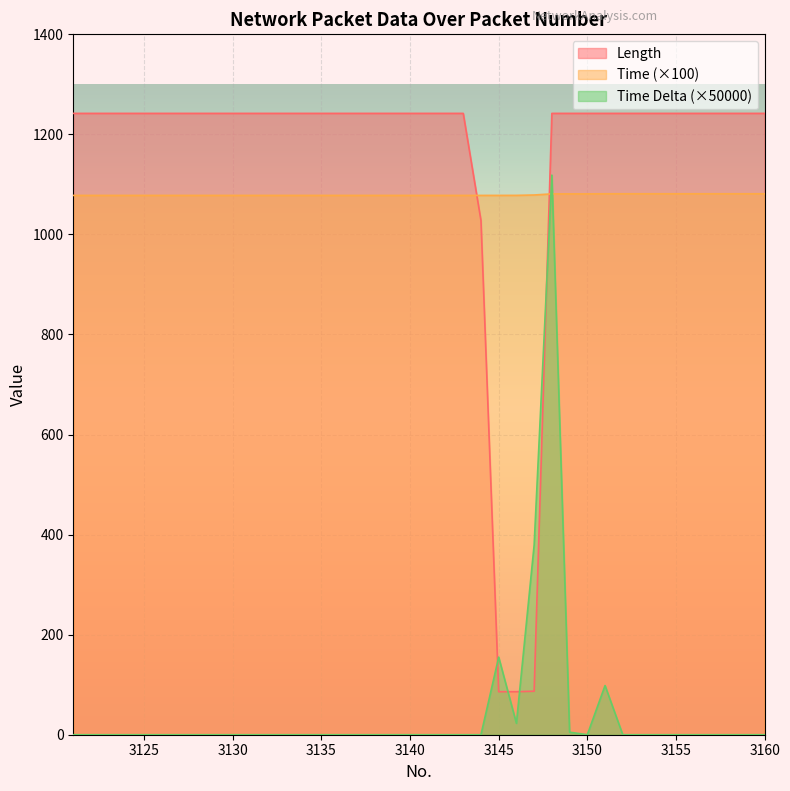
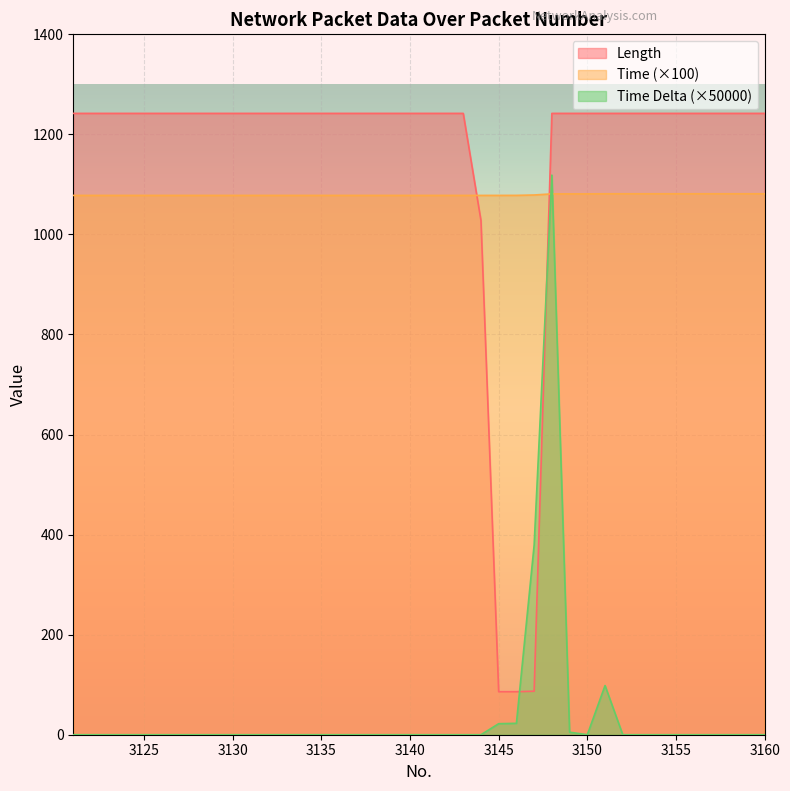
  {
    "Time Delta (×50000)": {
      "3125": 0,
      "3130": 0,
      "3135": 0,
      "3140": 0,
-     "3145": 160,
+     "3145": 20,
      "3150": 0,
      "3155": 0,
      "3160": 0
    }
  }
